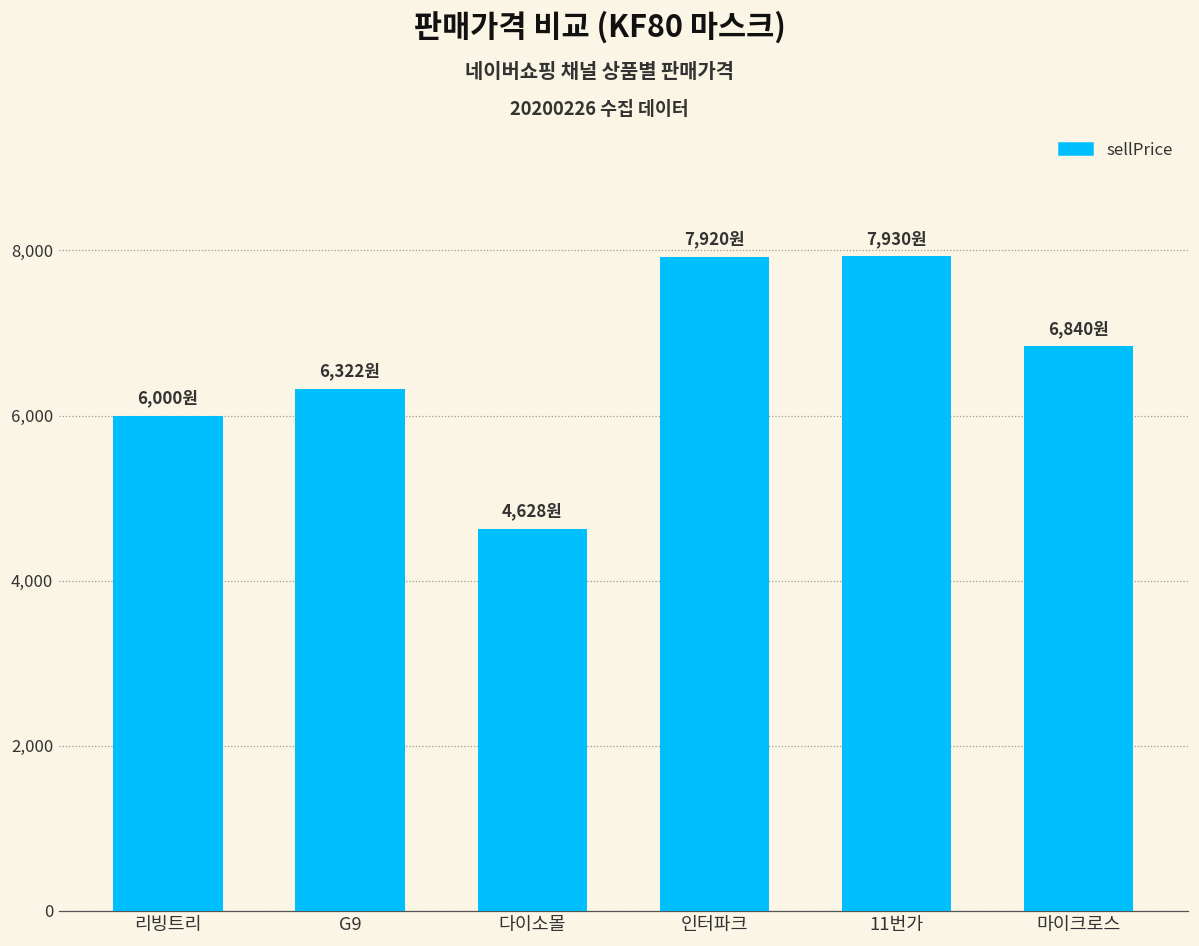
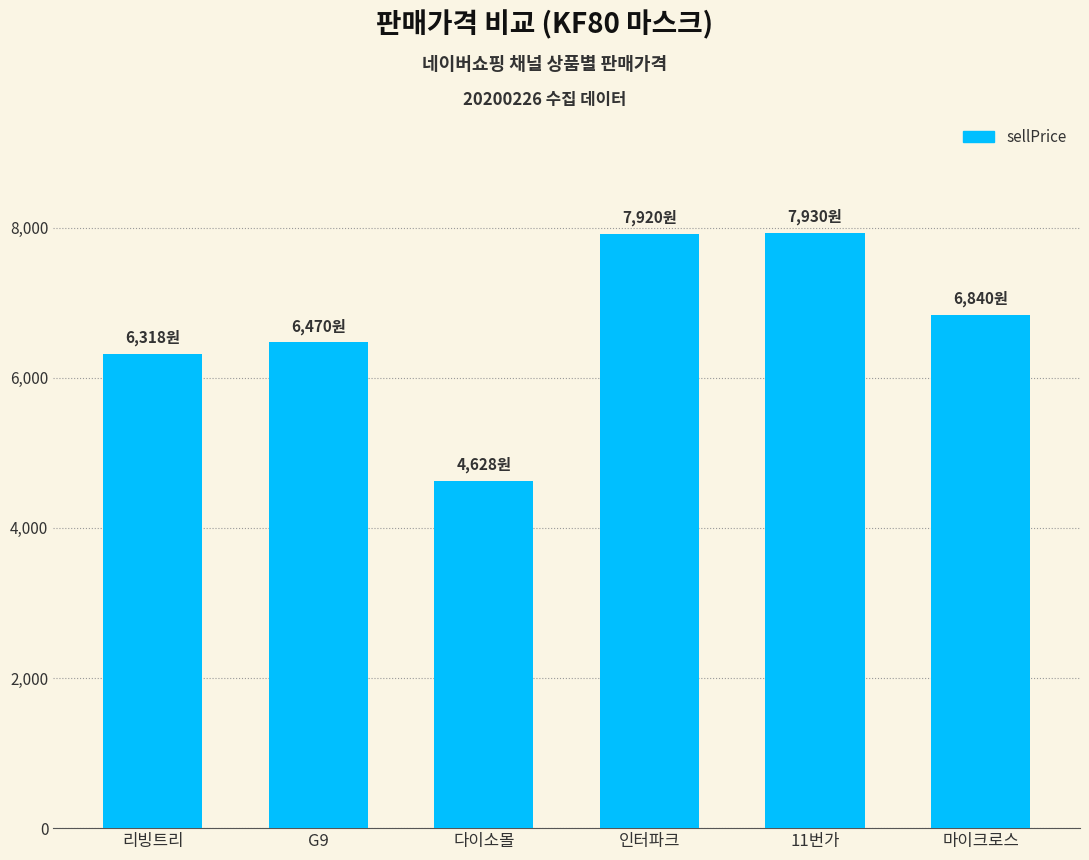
  {
-   "리빙트리": "6,000원",
-   "G9": "6,322원",
+   "리빙트리": "6,318원",
+   "G9": "6,470원",
    "다이소몰": "4,628원",
    "인터파크": "7,920원",
    "11번가": "7,930원",
    "마이크로스": "6,840원"
  }
